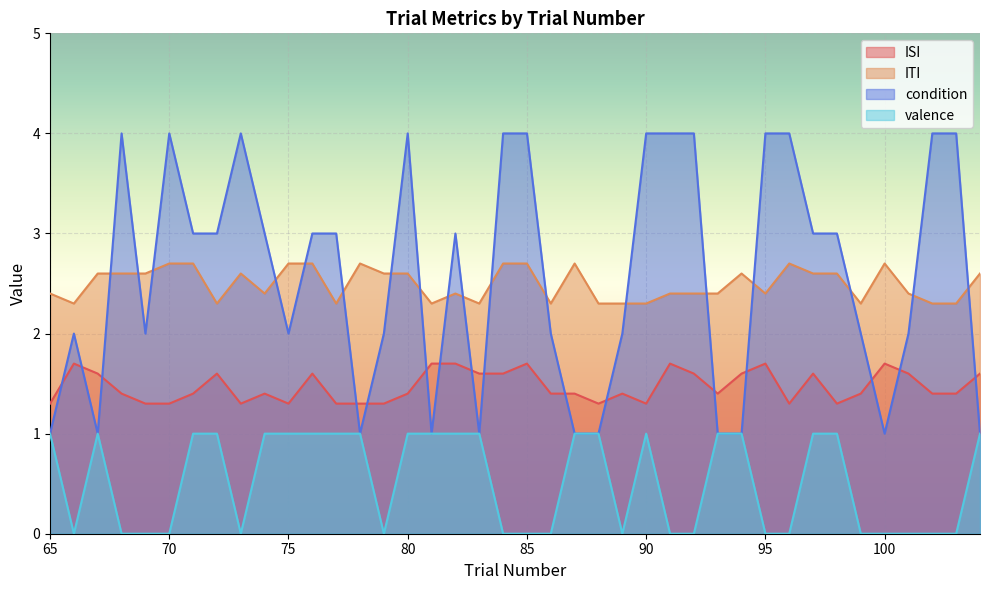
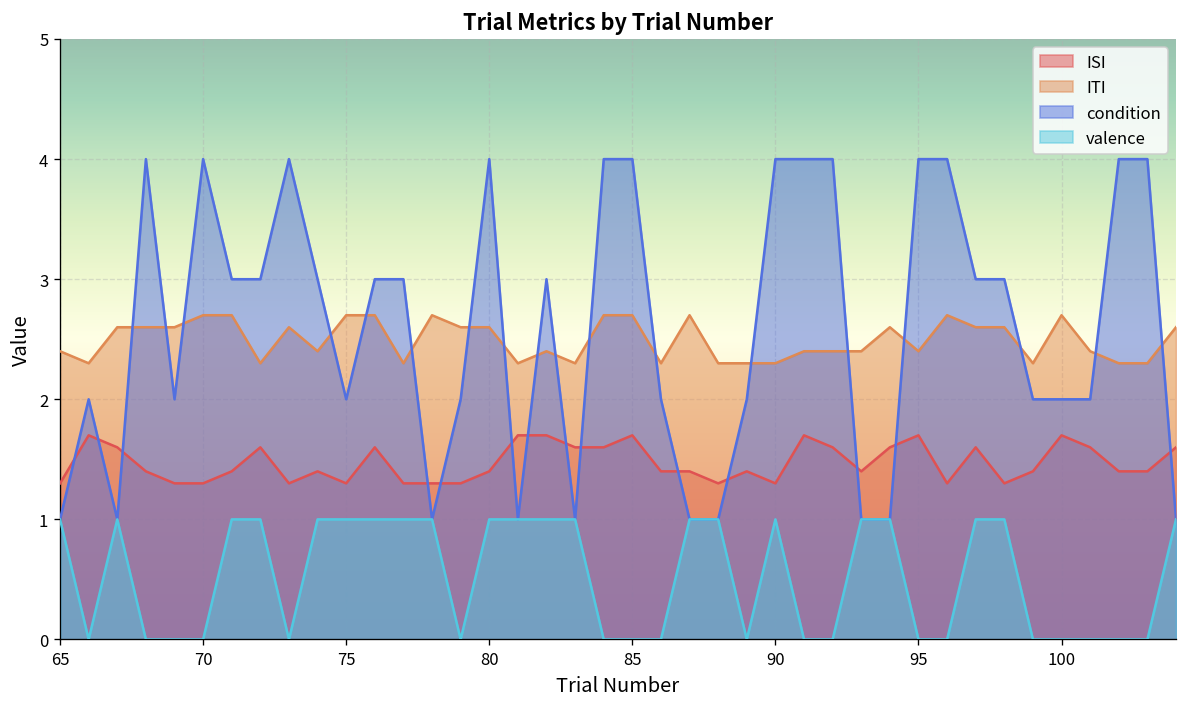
  {
    "condition": {
      "70": 4,
      "75": 2,
      "80": 4,
      "85": 4,
      "90": 4,
      "95": 4,
-     "100": 1
+     "100": 2
    },
    "valence": {
      "70": 0,
      "75": 1,
      "80": 1,
      "85": 0,
      "90": 1,
      "95": 0,
      "100": 0
    }
  }
